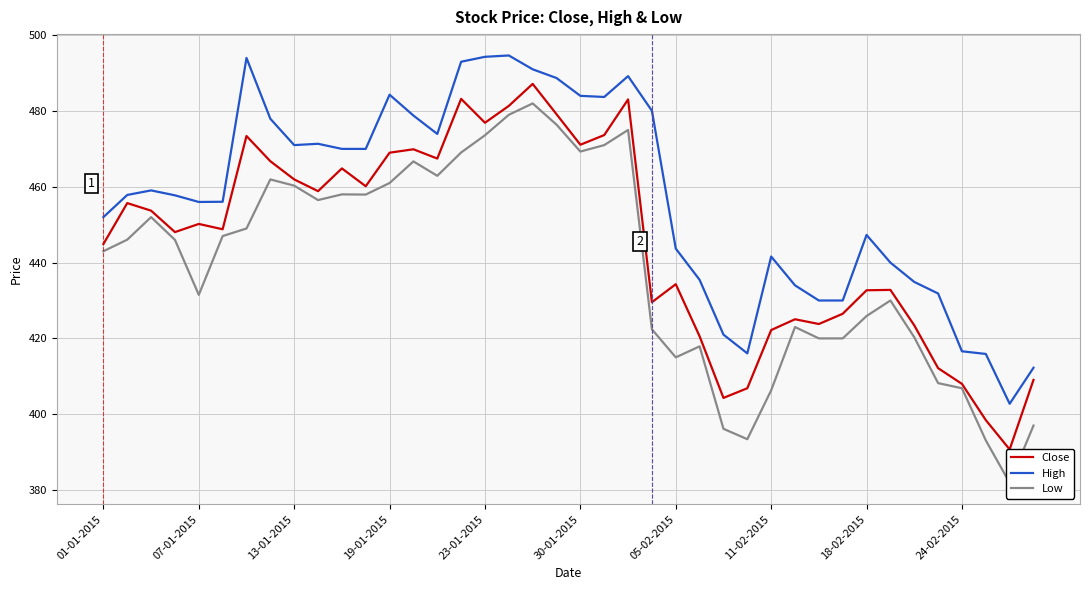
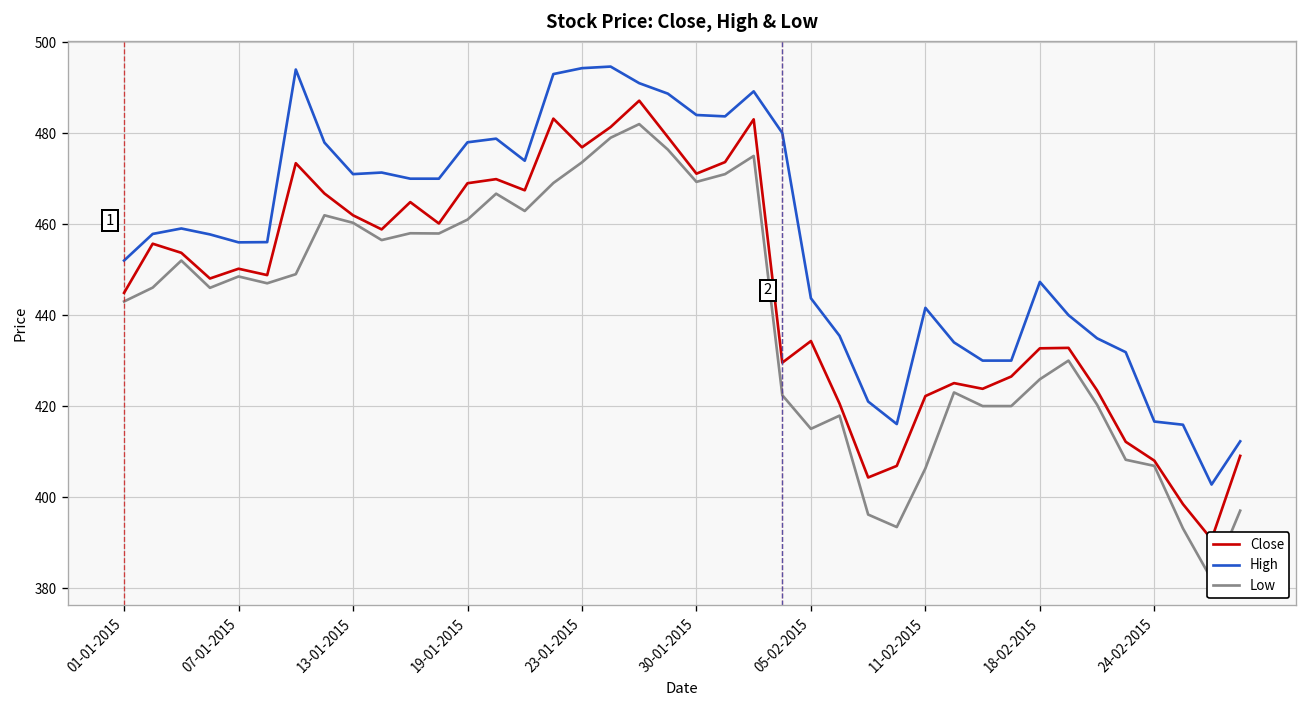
  {
    "Close": {
      "01-01-2015": 445,
      "07-01-2015": 450,
      "13-01-2015": 462,
      "19-01-2015": 469,
      "23-01-2015": 477,
      "30-01-2015": 471,
      "05-02-2015": 434,
      "11-02-2015": 422,
      "18-02-2015": 433,
      "24-02-2015": 408
    },
    "High": {
      "01-01-2015": 452,
      "07-01-2015": 456,
      "13-01-2015": 471,
-     "19-01-2015": 484,
+     "19-01-2015": 478,
      "23-01-2015": 494,
      "30-01-2015": 484,
      "05-02-2015": 444,
      "11-02-2015": 442,
      "18-02-2015": 447,
      "24-02-2015": 417
    },
    "Low": {
      "01-01-2015": 443,
-     "07-01-2015": 432,
+     "07-01-2015": 449,
      "13-01-2015": 460,
      "19-01-2015": 461,
      "23-01-2015": 474,
      "30-01-2015": 469,
      "05-02-2015": 415,
      "11-02-2015": 406,
      "18-02-2015": 426,
      "24-02-2015": 407
    }
  }
